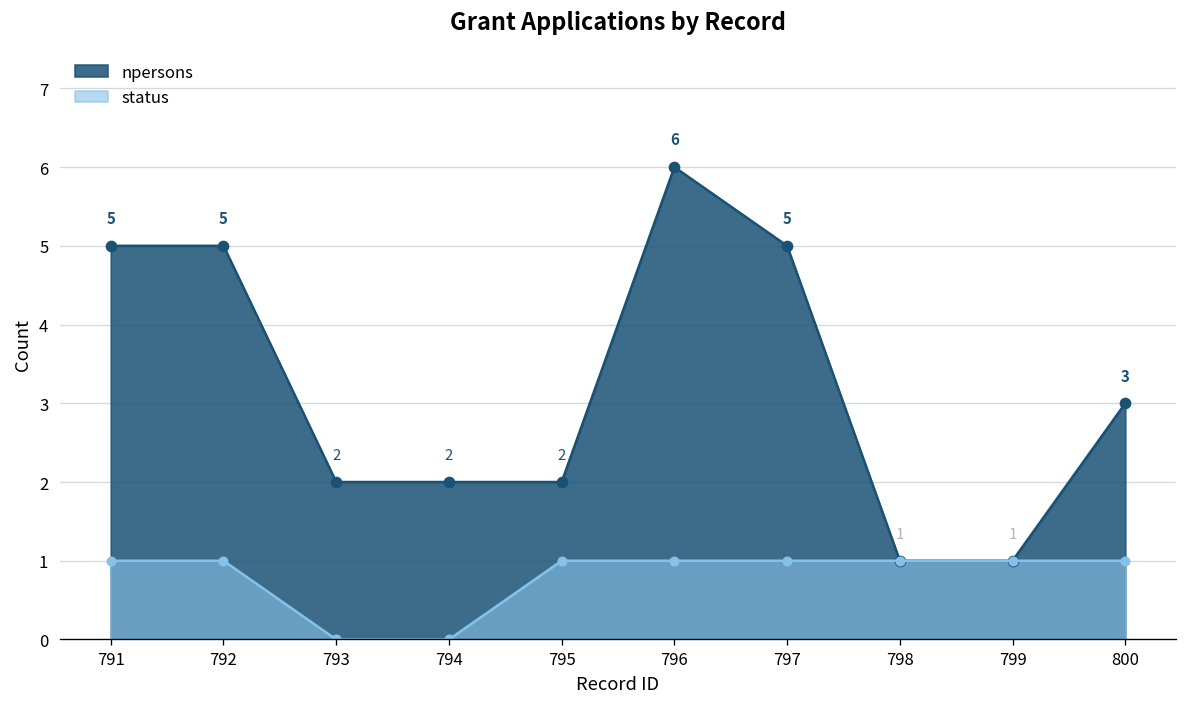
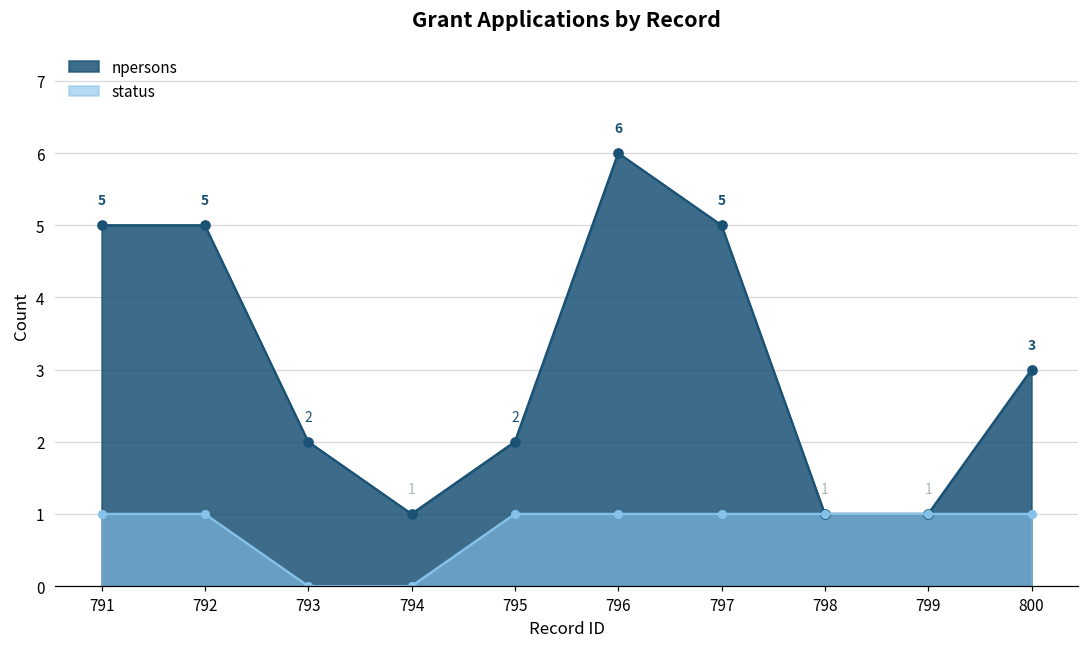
  {
    "npersons": {
      "791": 5,
      "792": 5,
      "793": 2,
-     "794": 2,
+     "794": 1,
      "795": 2,
      "796": 6,
      "797": 5,
      "800": 3
    },
    "status": {
      "791": 1.0,
      "792": 1.0,
      "793": 0.0,
      "794": 0.0,
      "795": 1.0,
      "796": 1.0,
      "797": 1.0,
      "800": 1.0
    }
  }
